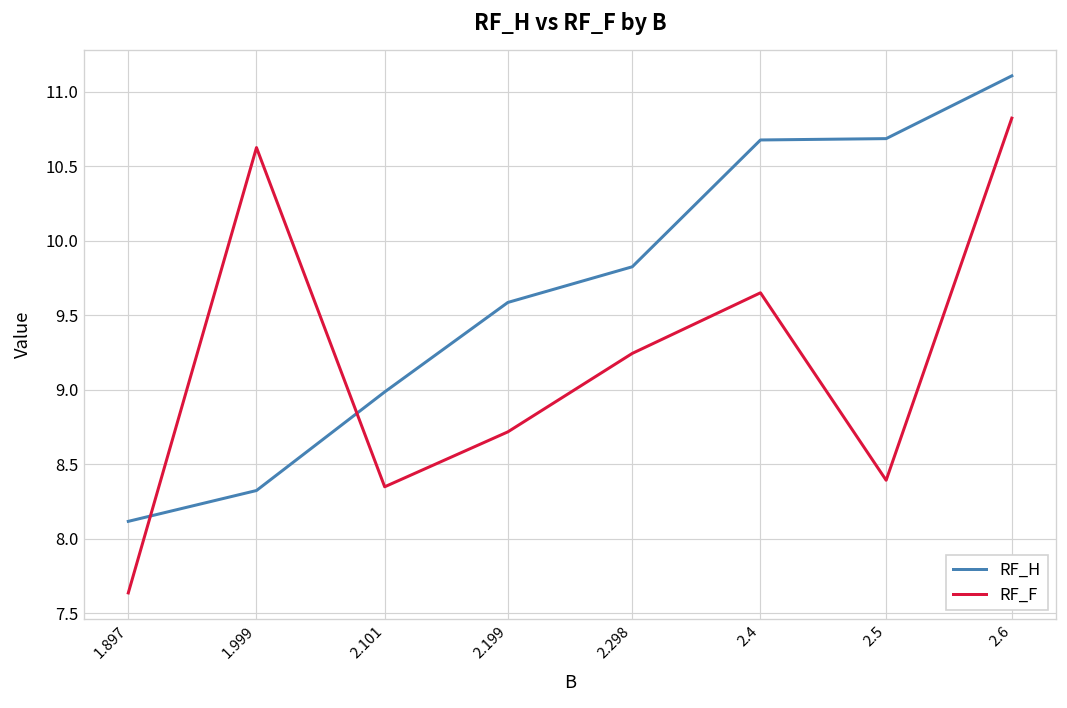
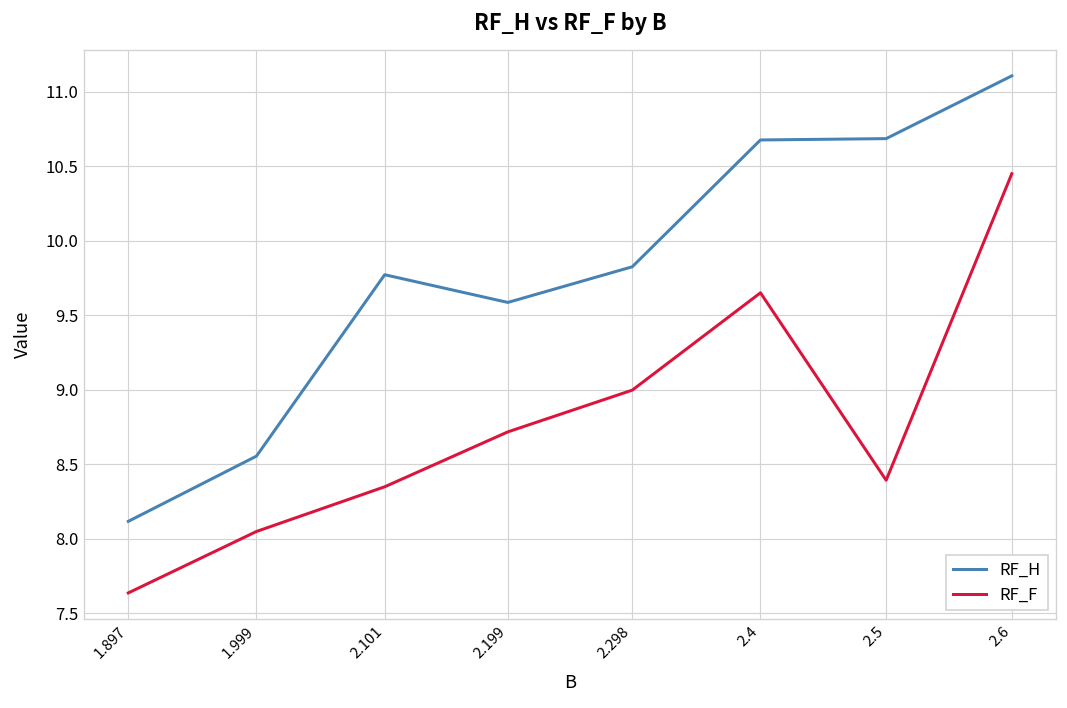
  {
    "RF_H": {
      "1.897": 8.12,
-     "1.999": 8.32,
-     "2.101": 8.99,
+     "1.999": 8.55,
+     "2.101": 9.77,
      "2.199": 9.59,
      "2.298": 9.83,
      "2.4": 10.68,
      "2.5": 10.69,
      "2.6": 11.11
    },
    "RF_F": {
      "1.897": 7.64,
-     "1.999": 10.63,
+     "1.999": 8.05,
      "2.101": 8.35,
      "2.199": 8.72,
-     "2.298": 9.24,
+     "2.298": 9.00,
      "2.4": 9.65,
      "2.5": 8.39,
-     "2.6": 10.82
+     "2.6": 10.45
    }
  }
